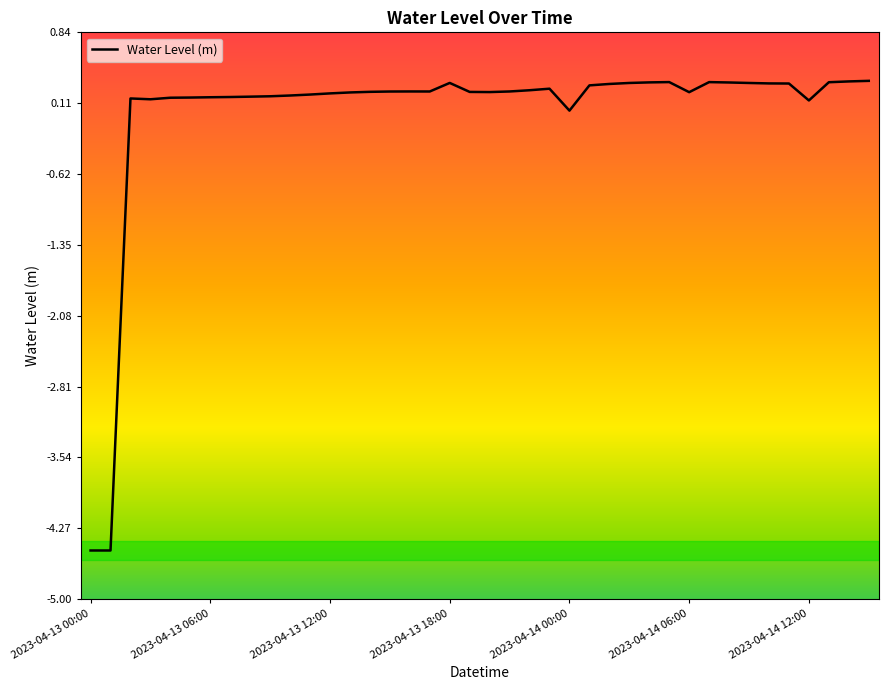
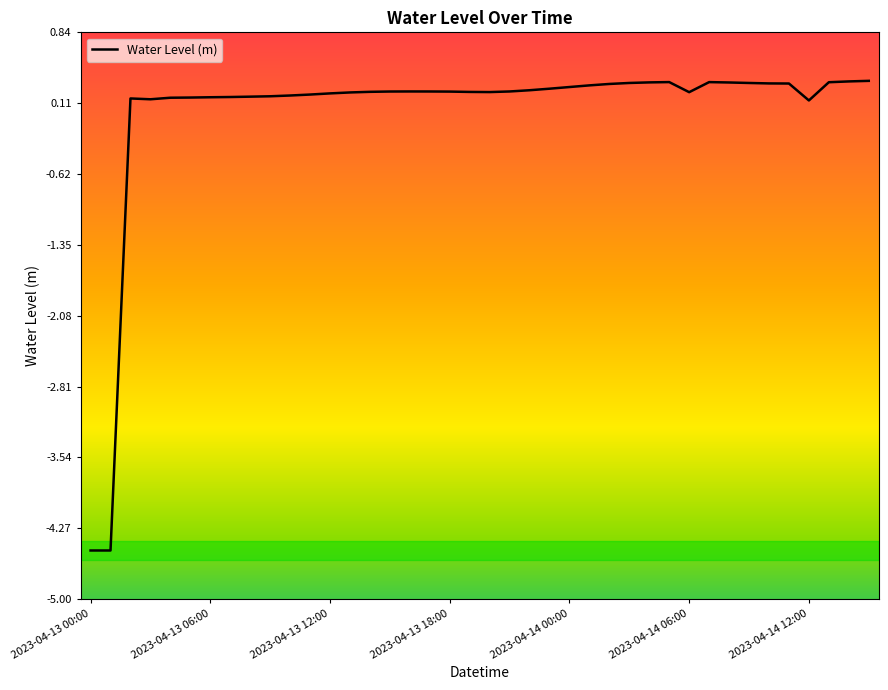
  {
    "2023-04-13 06:00": 0.2,
    "2023-04-13 12:00": 0.2,
-   "2023-04-13 18:00": 0.3,
-   "2023-04-14 00:00": 0.0,
+   "2023-04-13 18:00": 0.2,
+   "2023-04-14 00:00": 0.3,
    "2023-04-14 06:00": 0.2,
    "2023-04-14 12:00": 0.1
  }
